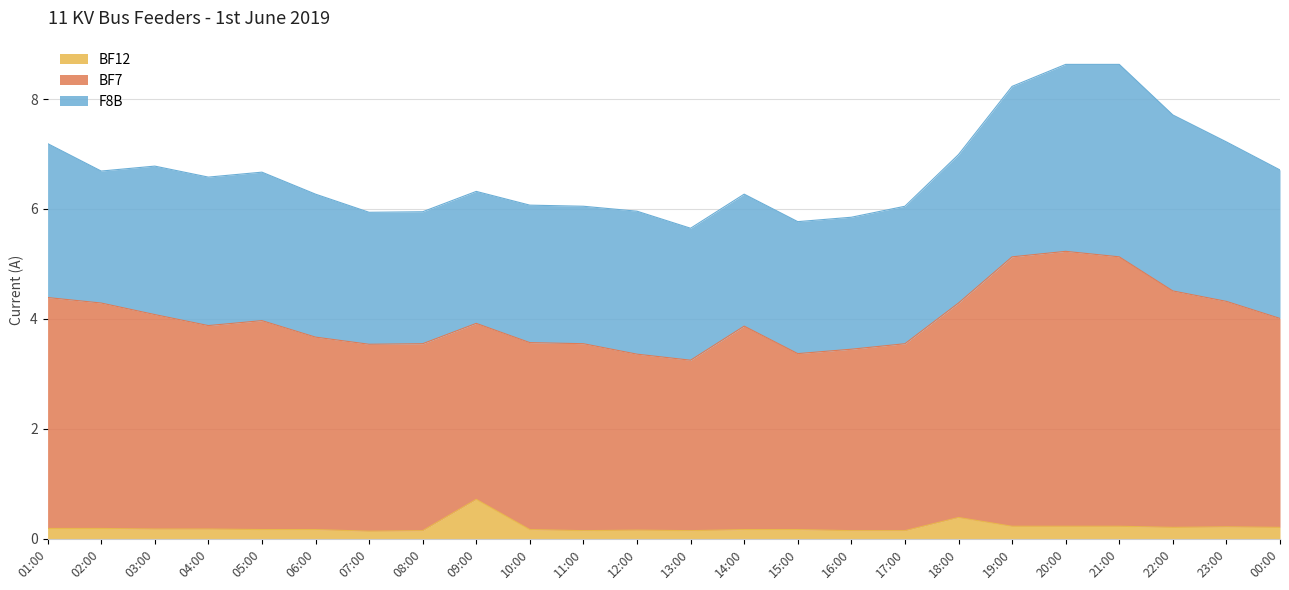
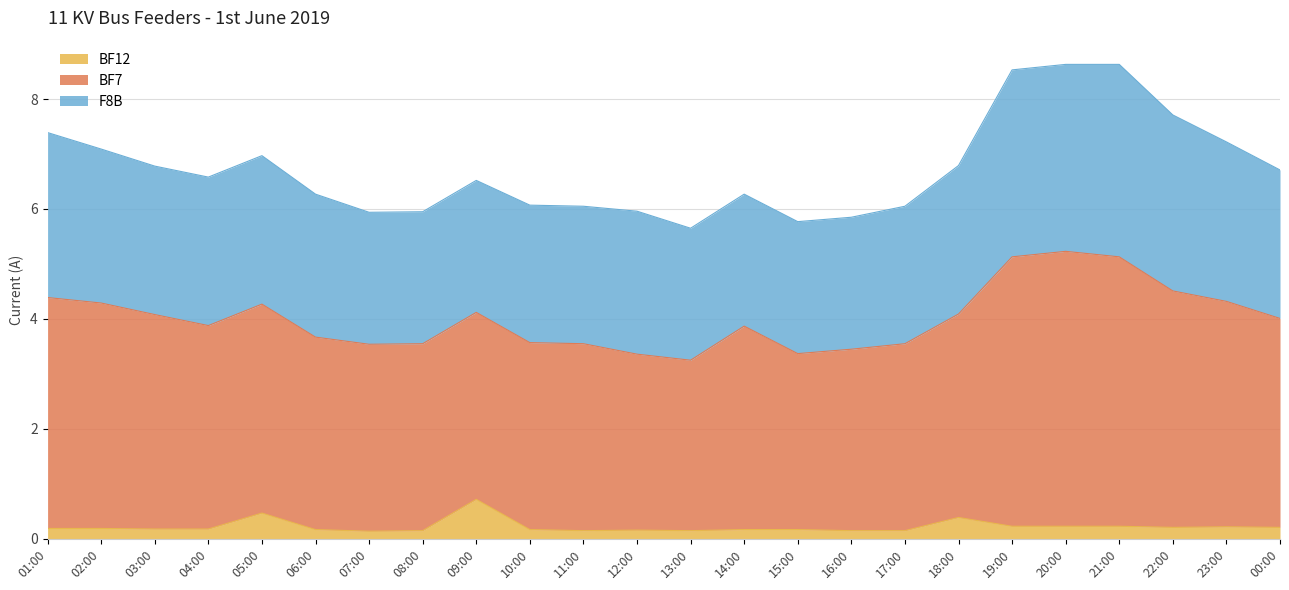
  {
    "BF12": {
      "01:00": 0.2,
      "02:00": 0.2,
      "03:00": 0.2,
      "04:00": 0.2,
-     "05:00": 0.2,
+     "05:00": 0.5,
      "06:00": 0.2,
      "07:00": 0.1,
      "08:00": 0.2,
      "09:00": 0.7,
      "10:00": 0.2,
      "11:00": 0.2,
      "12:00": 0.2,
      "13:00": 0.2,
      "14:00": 0.2,
      "15:00": 0.2,
      "16:00": 0.2,
      "17:00": 0.2,
      "18:00": 0.4,
      "19:00": 0.2,
      "20:00": 0.2,
      "21:00": 0.2,
      "22:00": 0.2,
      "23:00": 0.2,
      "00:00": 0.2
    },
    "BF7": {
      "01:00": 4.2,
      "02:00": 4.1,
      "03:00": 3.9,
      "04:00": 3.7,
      "05:00": 3.8,
      "06:00": 3.5,
      "07:00": 3.4,
      "08:00": 3.4,
-     "09:00": 3.2,
+     "09:00": 3.4,
      "10:00": 3.4,
      "11:00": 3.4,
      "12:00": 3.2,
      "13:00": 3.1,
      "14:00": 3.7,
      "15:00": 3.2,
      "16:00": 3.3,
      "17:00": 3.4,
-     "18:00": 3.9,
+     "18:00": 3.7,
      "19:00": 4.9,
      "20:00": 5.0,
      "21:00": 4.9,
      "22:00": 4.3,
      "23:00": 4.1,
      "00:00": 3.8
    },
    "F8B": {
-     "01:00": 2.8,
-     "02:00": 2.4,
+     "01:00": 3.0,
+     "02:00": 2.8,
      "03:00": 2.7,
      "04:00": 2.7,
      "05:00": 2.7,
      "06:00": 2.6,
      "07:00": 2.4,
      "08:00": 2.4,
      "09:00": 2.4,
      "10:00": 2.5,
      "11:00": 2.5,
      "12:00": 2.6,
      "13:00": 2.4,
      "14:00": 2.4,
      "15:00": 2.4,
      "16:00": 2.4,
      "17:00": 2.5,
      "18:00": 2.7,
-     "19:00": 3.1,
+     "19:00": 3.4,
      "20:00": 3.4,
      "21:00": 3.5,
      "22:00": 3.2,
      "23:00": 2.9,
      "00:00": 2.7
    }
  }
